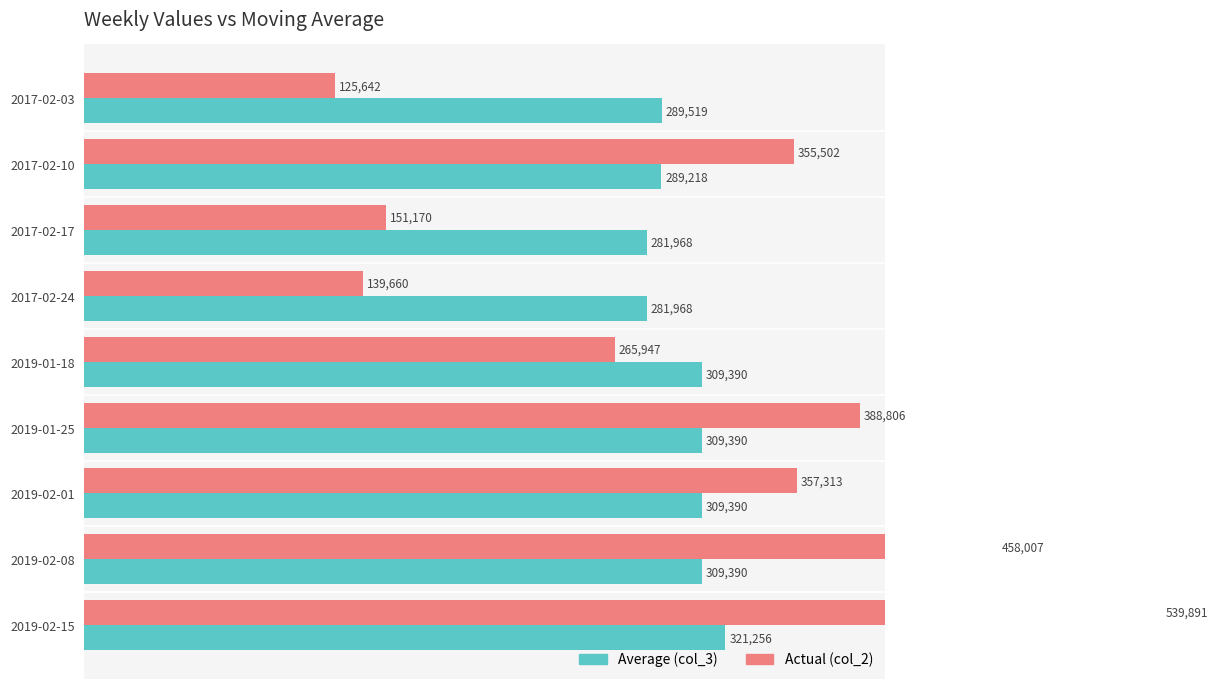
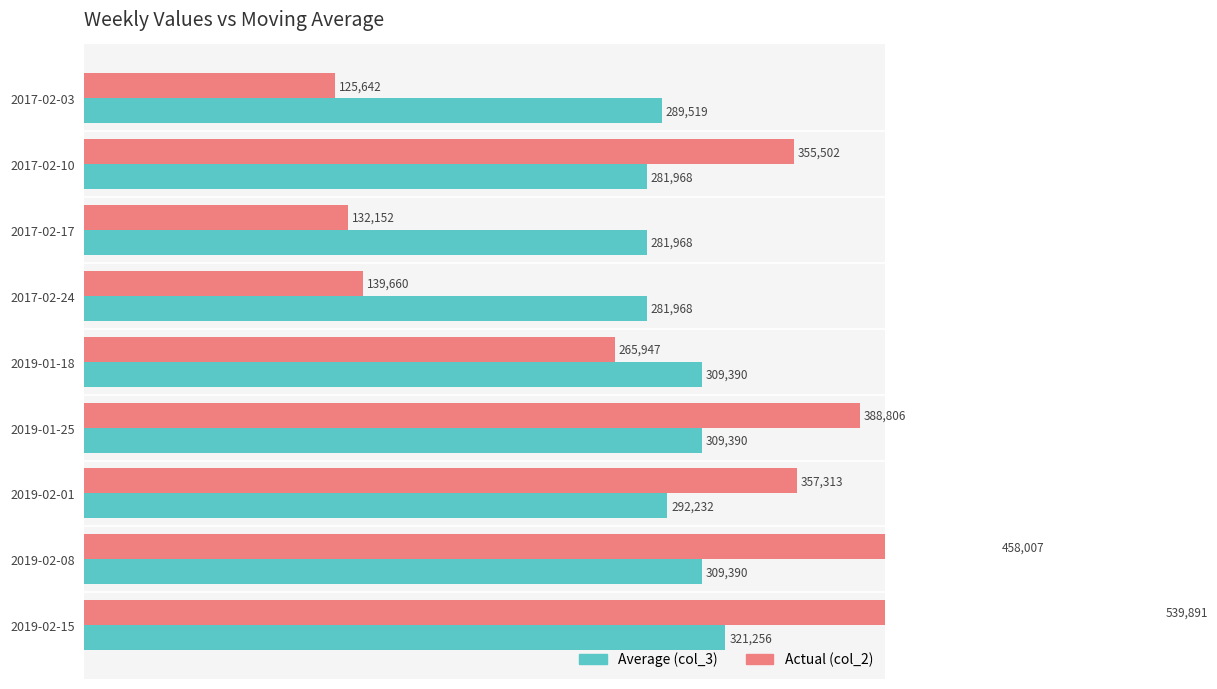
  {
    "Average (col_3)": {
      "2017-02-03": "289,519",
-     "2017-02-10": "289,218",
+     "2017-02-10": "281,968",
      "2017-02-17": "281,968",
      "2017-02-24": "281,968",
      "2019-01-18": "309,390",
      "2019-01-25": "309,390",
-     "2019-02-01": "309,390",
+     "2019-02-01": "292,232",
      "2019-02-08": "309,390",
      "2019-02-15": "321,256"
    },
    "Actual (col_2)": {
      "2017-02-03": "125,642",
      "2017-02-10": "355,502",
-     "2017-02-17": "151,170",
+     "2017-02-17": "132,152",
      "2017-02-24": "139,660",
      "2019-01-18": "265,947",
      "2019-01-25": "388,806",
      "2019-02-01": "357,313"
    }
  }
